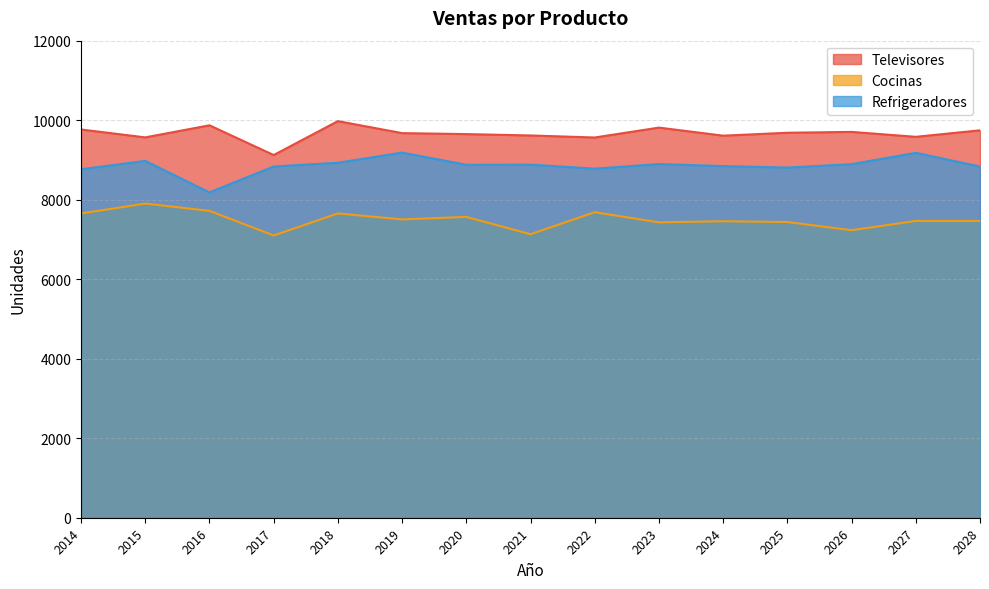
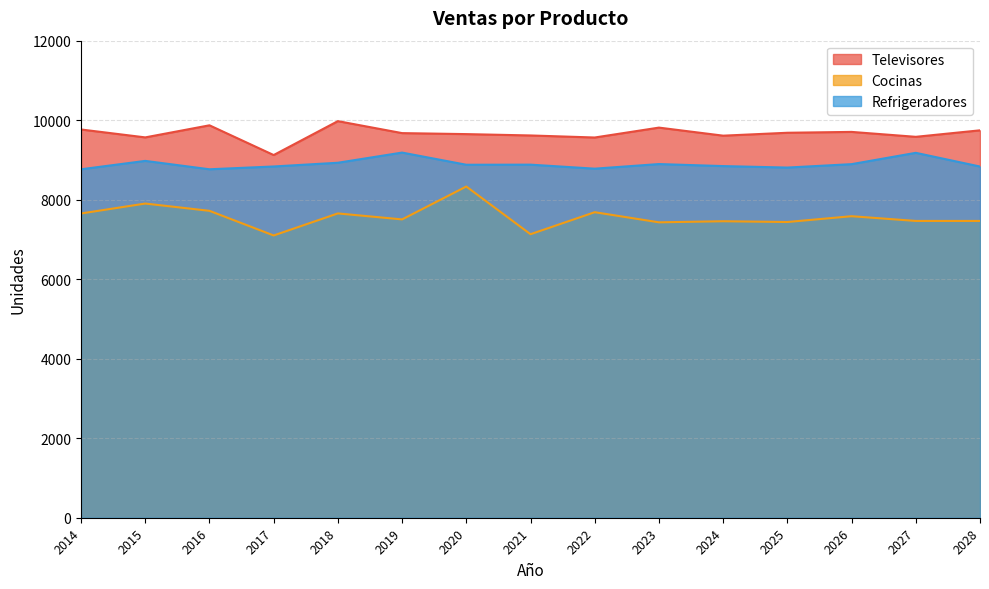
  {
    "Televisores": {
      "2014": 9800,
      "2015": 9600,
      "2016": 9900,
      "2017": 9100,
      "2018": 10000,
      "2019": 9700,
      "2020": 9600,
      "2021": 9600,
      "2022": 9600,
      "2023": 9800,
      "2024": 9600,
      "2025": 9700,
      "2026": 9700,
      "2027": 9600,
      "2028": 9700
    },
    "Cocinas": {
      "2014": 7700,
      "2015": 7900,
      "2016": 7700,
      "2017": 7100,
      "2018": 7700,
      "2019": 7500,
-     "2020": 7600,
+     "2020": 8300,
      "2021": 7100,
      "2022": 7700,
      "2023": 7400,
      "2024": 7500,
      "2025": 7400,
-     "2026": 7200,
+     "2026": 7600,
      "2027": 7500,
      "2028": 7500
    },
    "Refrigeradores": {
      "2014": 8800,
      "2015": 9000,
-     "2016": 8200,
+     "2016": 8800,
      "2017": 8800,
      "2018": 8900,
      "2019": 9200,
      "2020": 8900,
      "2021": 8900,
      "2022": 8800,
      "2023": 8900,
      "2024": 8800,
      "2025": 8800,
      "2026": 8900,
      "2027": 9200,
      "2028": 8800
    }
  }
